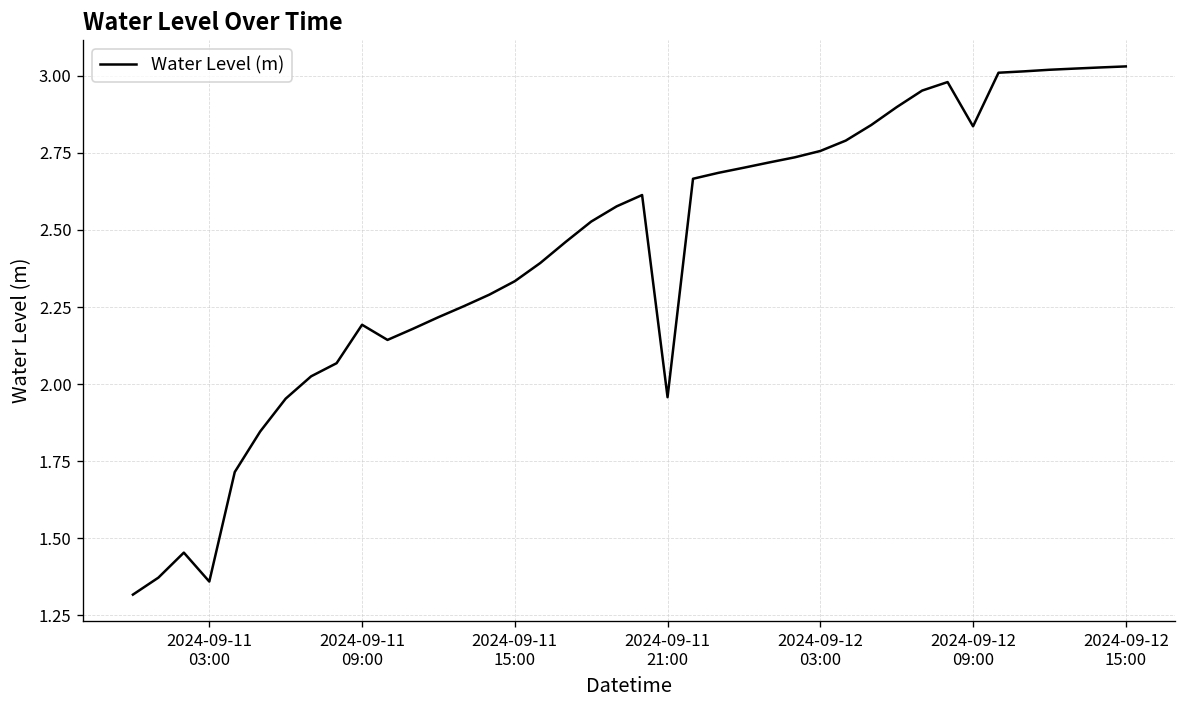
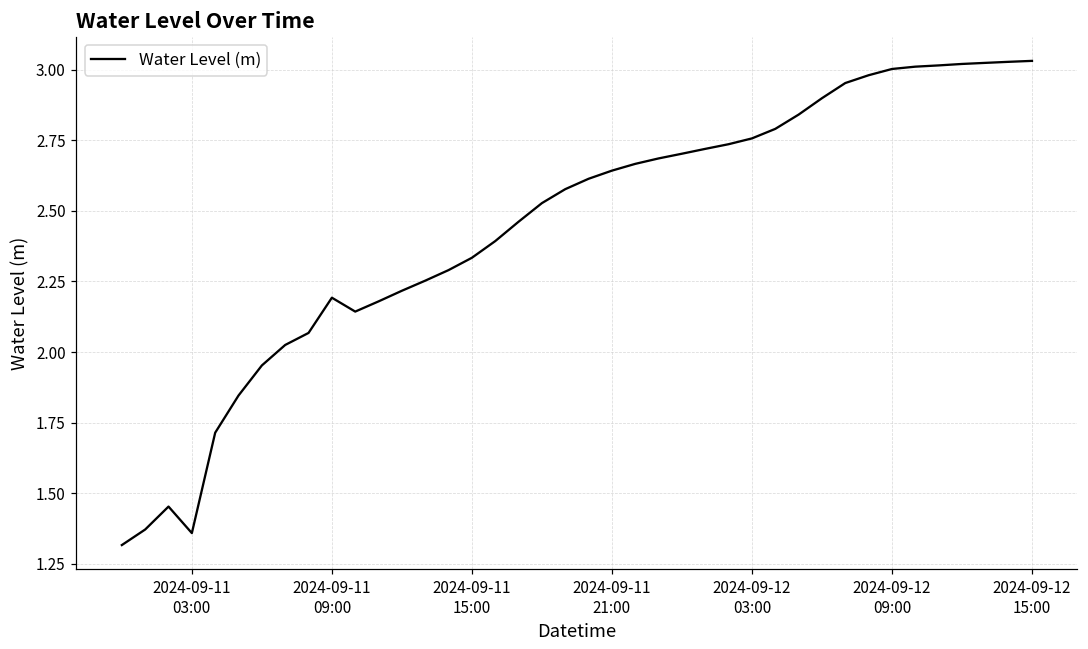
  {
    "2024-09-11 03:00": 1.36,
    "2024-09-11 09:00": 2.19,
    "2024-09-11 15:00": 2.33,
-   "2024-09-11 21:00": 1.96,
+   "2024-09-11 21:00": 2.64,
    "2024-09-12 03:00": 2.76,
-   "2024-09-12 09:00": 2.84,
+   "2024-09-12 09:00": 3.00,
    "2024-09-12 15:00": 3.03
  }
